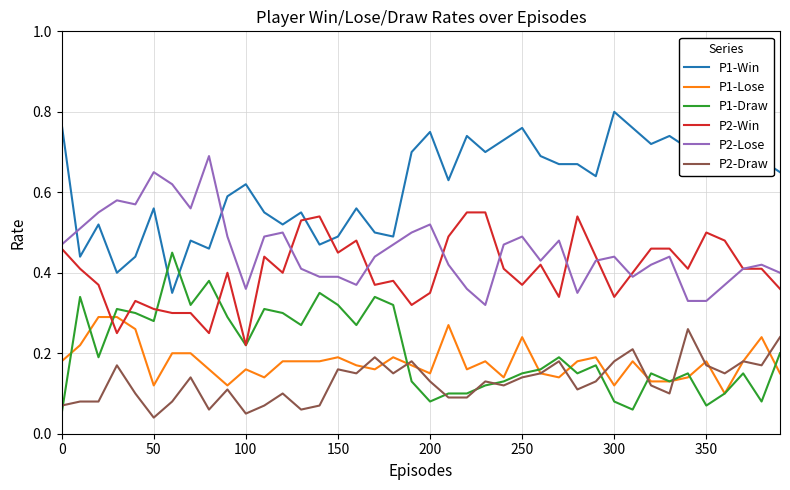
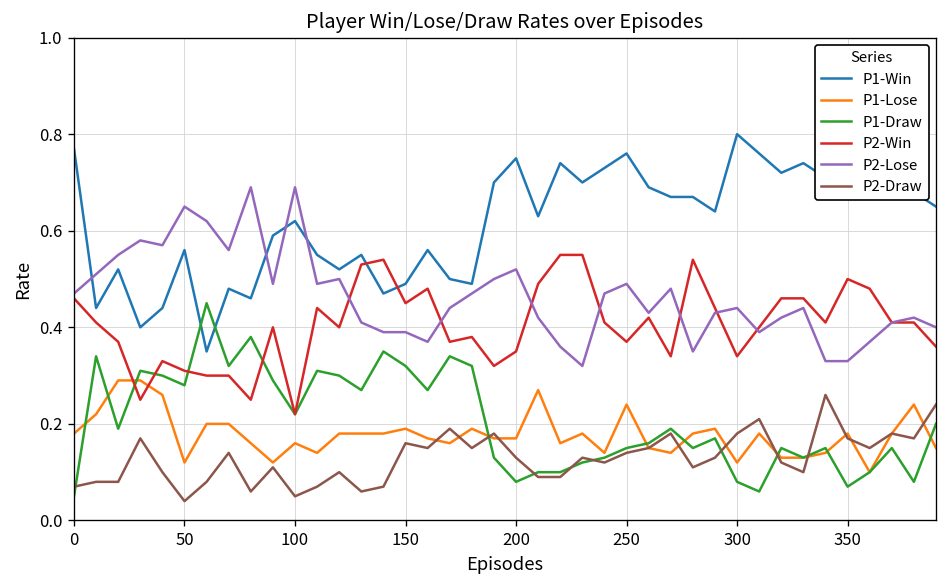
  {
    "P1-Win": {
      "0": 0.77,
      "50": 0.56,
      "100": 0.62,
      "150": 0.49,
      "200": 0.75,
      "250": 0.76,
      "300": 0.80
    },
    "P1-Lose": {
      "0": 0.18,
      "50": 0.12,
      "100": 0.16,
      "150": 0.19,
-     "200": 0.15,
+     "200": 0.17,
      "250": 0.24,
      "300": 0.12,
      "350": 0.18
    },
    "P1-Draw": {
      "0": 0.05,
      "50": 0.28,
      "150": 0.32,
      "200": 0.08,
      "250": 0.15,
      "300": 0.08,
      "350": 0.07
    },
    "P2-Win": {
      "0": 0.46,
      "50": 0.31,
      "150": 0.45,
      "200": 0.35,
      "250": 0.37,
      "300": 0.34,
      "350": 0.50
    },
    "P2-Lose": {
      "0": 0.47,
      "50": 0.65,
-     "100": 0.36,
+     "100": 0.69,
      "150": 0.39,
      "200": 0.52,
      "250": 0.49,
      "300": 0.44,
      "350": 0.33
    },
    "P2-Draw": {
      "0": 0.07,
      "50": 0.04,
      "100": 0.05,
      "150": 0.16,
      "200": 0.13,
      "250": 0.14,
      "300": 0.18,
      "350": 0.17
    }
  }
